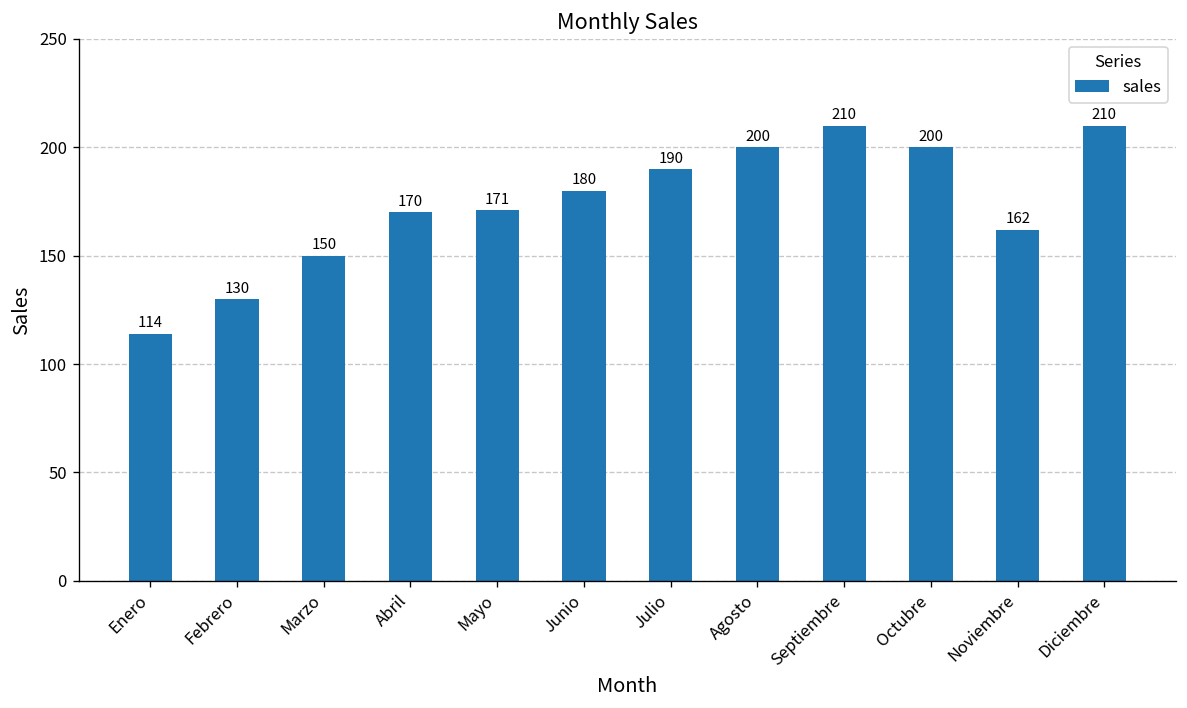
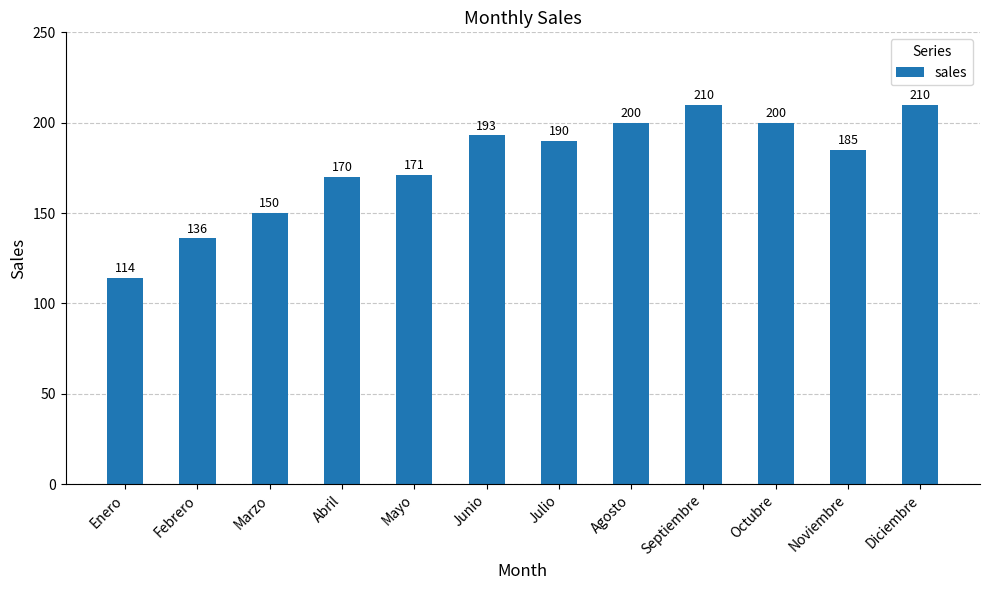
  {
    "Enero": 114,
-   "Febrero": 130,
+   "Febrero": 136,
    "Marzo": 150,
    "Abril": 170,
    "Mayo": 171,
-   "Junio": 180,
+   "Junio": 193,
    "Julio": 190,
    "Agosto": 200,
    "Septiembre": 210,
    "Octubre": 200,
-   "Noviembre": 162,
+   "Noviembre": 185,
    "Diciembre": 210
  }
